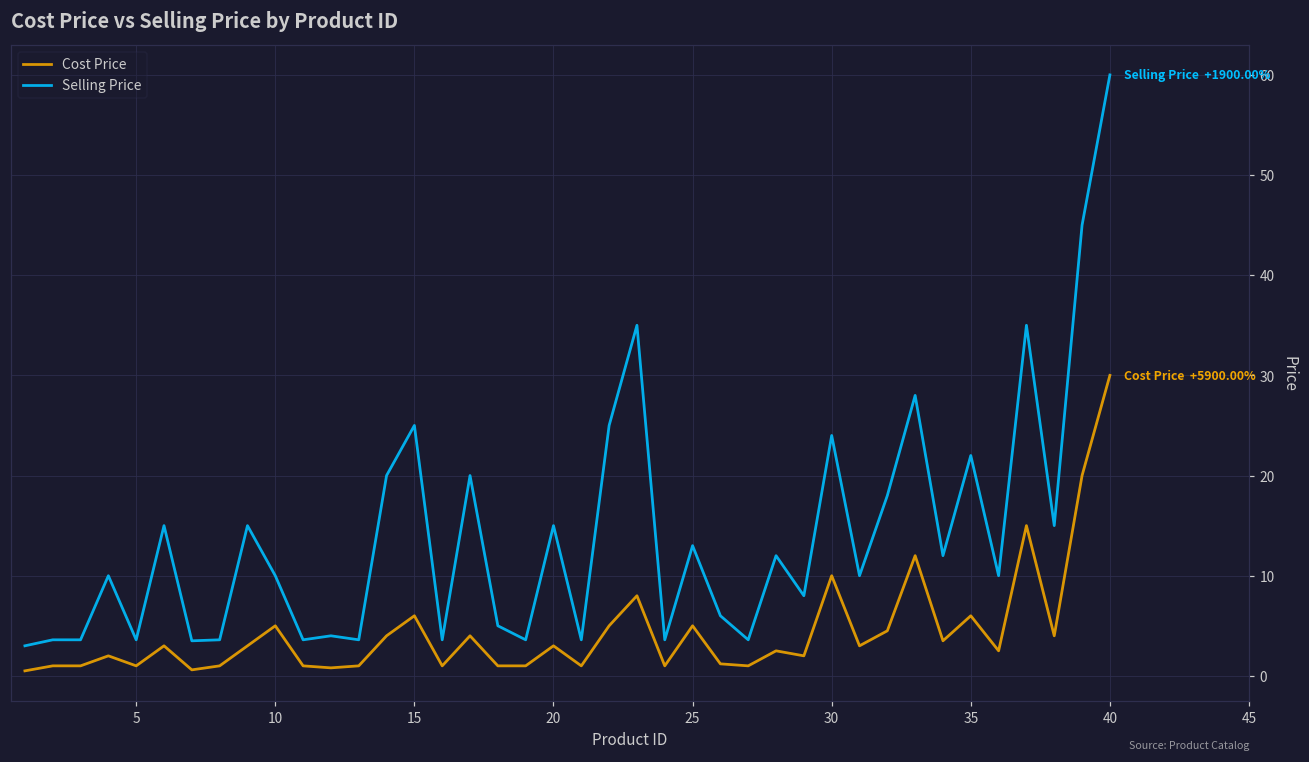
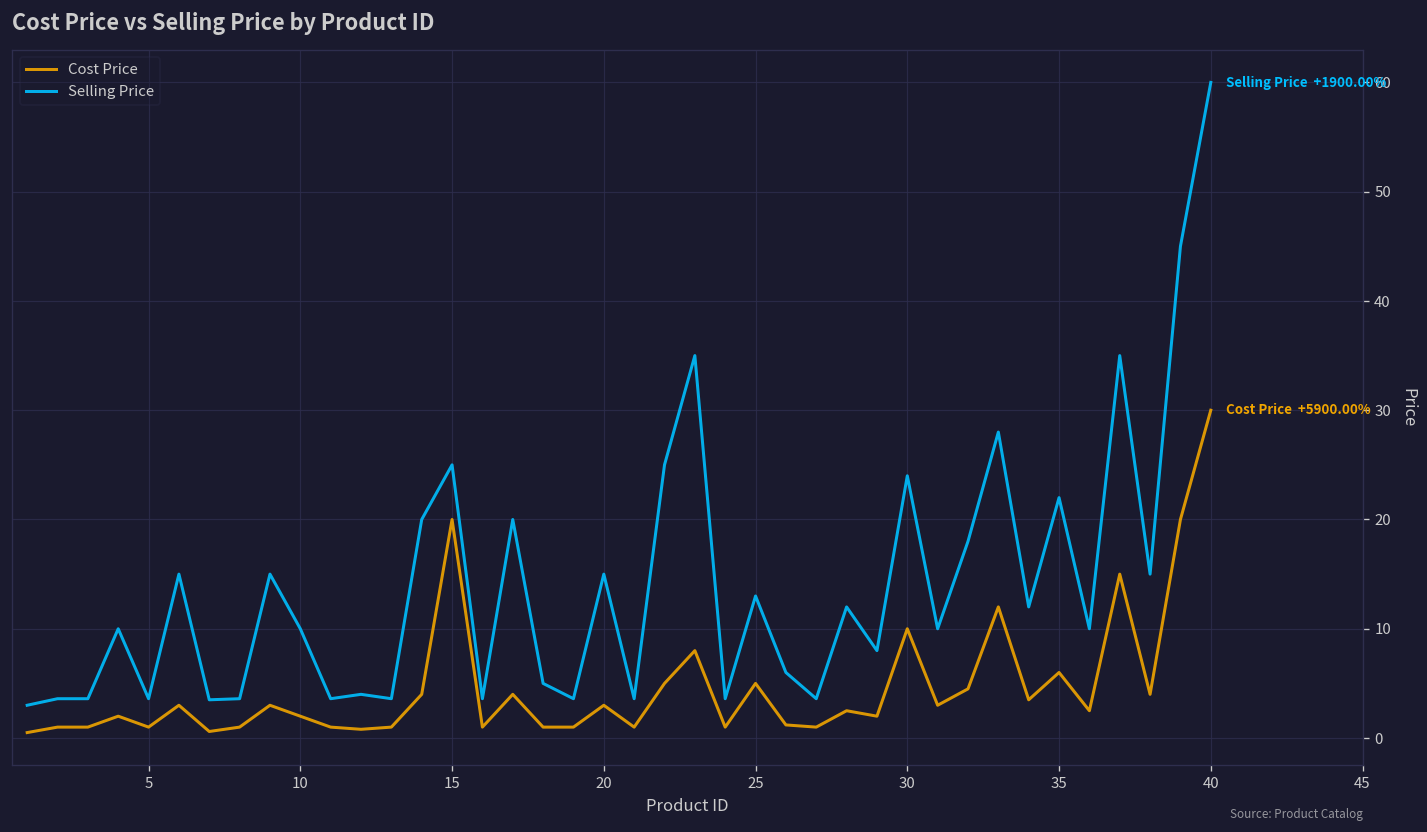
  {
    "Cost Price": {
      "5": 1,
-     "10": 5,
-     "15": 6,
+     "10": 2,
+     "15": 20,
      "20": 3,
      "25": 5,
      "30": 10,
      "35": 6
    },
    "Selling Price": {
      "5": 4,
      "10": 10,
      "15": 25,
      "20": 15,
      "25": 13,
      "30": 24,
      "35": 22
    }
  }
